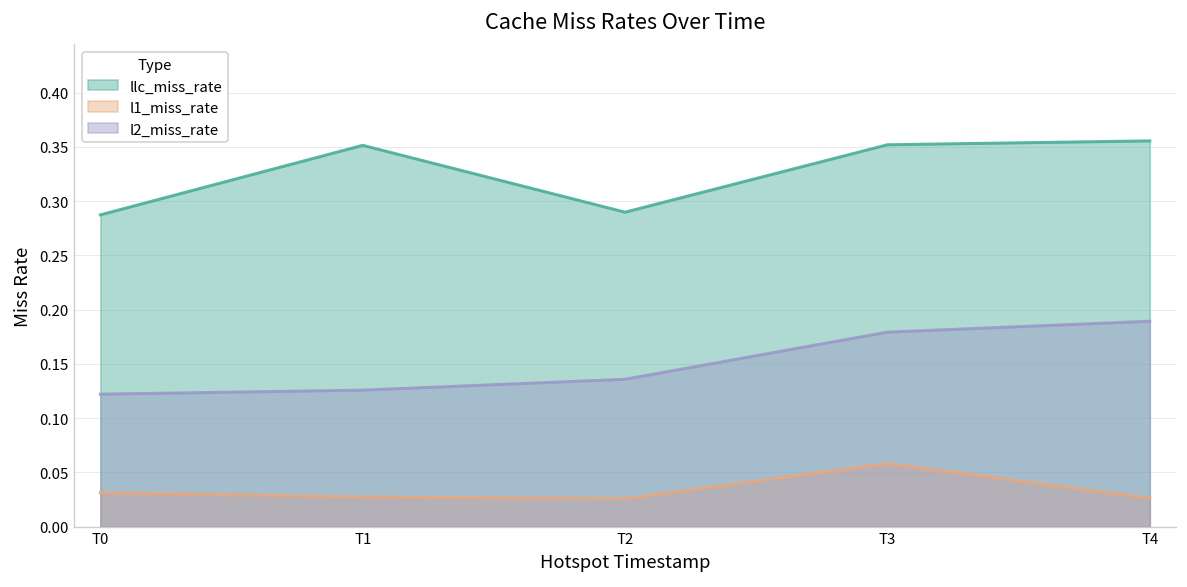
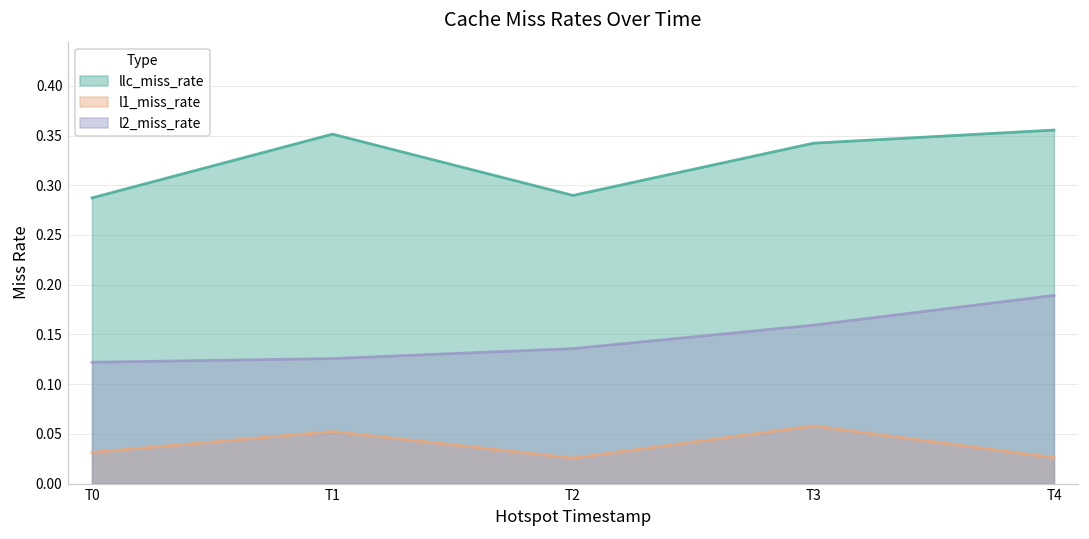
  {
    "llc_miss_rate": {
      "T0": 0.29,
      "T1": 0.35,
      "T2": 0.29,
-     "T3": 0.35,
+     "T3": 0.34,
      "T4": 0.36
    },
    "l1_miss_rate": {
      "T0": 0.03,
-     "T1": 0.03,
+     "T1": 0.05,
      "T2": 0.03,
      "T3": 0.06,
      "T4": 0.03
    },
    "l2_miss_rate": {
      "T0": 0.12,
      "T1": 0.13,
      "T2": 0.14,
-     "T3": 0.18,
+     "T3": 0.16,
      "T4": 0.19
    }
  }
